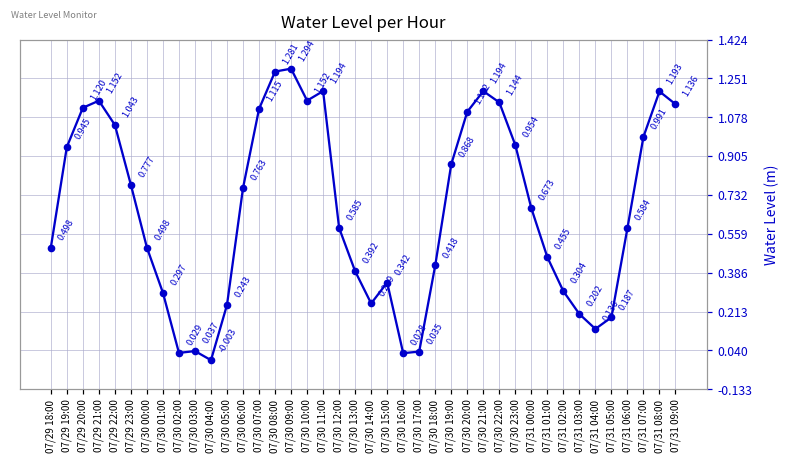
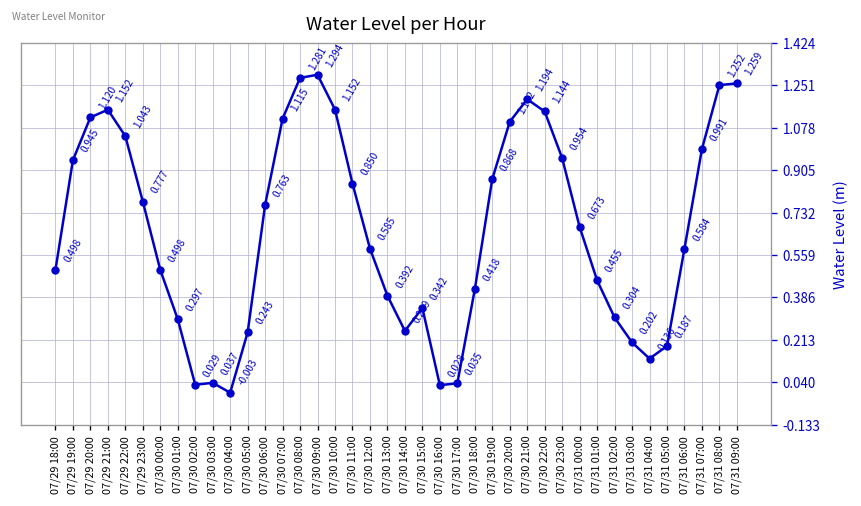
  {
    "07/29 18:00": 0.498,
    "07/29 19:00": 0.945,
    "07/29 21:00": 1.152,
    "07/29 22:00": 1.043,
    "07/29 23:00": 0.777,
    "07/30 00:00": 0.498,
    "07/30 01:00": 0.297,
    "07/30 04:00": -0.003,
    "07/30 05:00": 0.243,
    "07/30 06:00": 0.763,
    "07/30 07:00": 1.115,
-   "07/30 11:00": 1.194,
+   "07/30 11:00": 0.850,
    "07/30 12:00": 0.585,
    "07/30 13:00": 0.392,
    "07/30 15:00": 0.342,
    "07/30 18:00": 0.418,
    "07/30 19:00": 0.868,
    "07/30 21:00": 1.194,
    "07/30 22:00": 1.144,
    "07/30 23:00": 0.954,
    "07/31 00:00": 0.673,
    "07/31 01:00": 0.455,
    "07/31 02:00": 0.304,
    "07/31 03:00": 0.202,
    "07/31 05:00": 0.187,
    "07/31 06:00": 0.584,
    "07/31 07:00": 0.991,
-   "07/31 08:00": 1.193,
-   "07/31 09:00": 1.136
+   "07/31 08:00": 1.252,
+   "07/31 09:00": 1.259
  }
